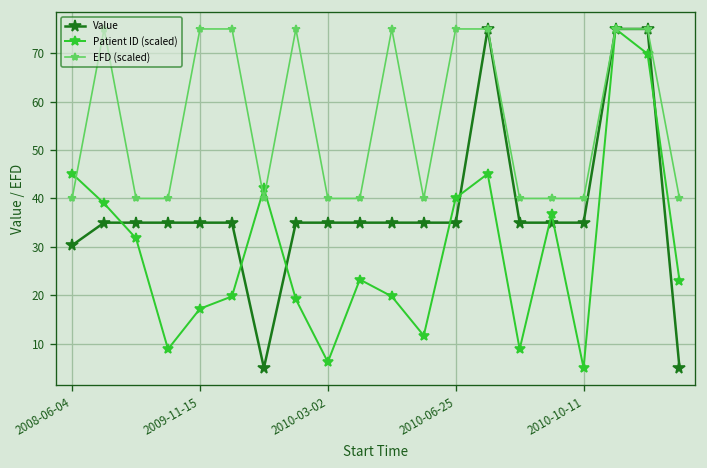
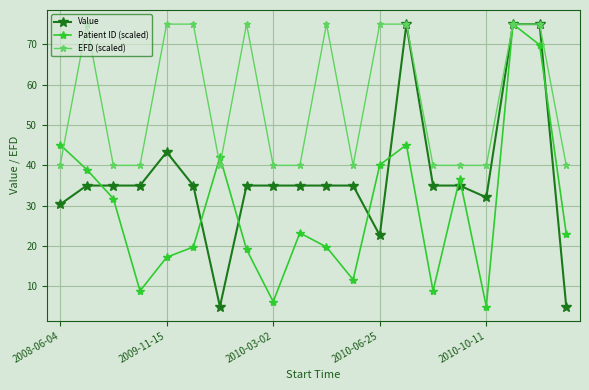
  {
    "Value": {
      "2008-06-04": 30,
-     "2009-11-15": 35,
+     "2009-11-15": 43,
      "2010-03-02": 35,
-     "2010-06-25": 35,
-     "2010-10-11": 35
+     "2010-06-25": 23,
+     "2010-10-11": 32
    },
    "Patient ID (scaled)": {
      "2008-06-04": 45,
      "2009-11-15": 17,
      "2010-03-02": 6,
      "2010-06-25": 40,
      "2010-10-11": 5
    },
    "EFD (scaled)": {
      "2008-06-04": 40,
      "2009-11-15": 75,
      "2010-03-02": 40,
      "2010-06-25": 75,
      "2010-10-11": 40
    }
  }
